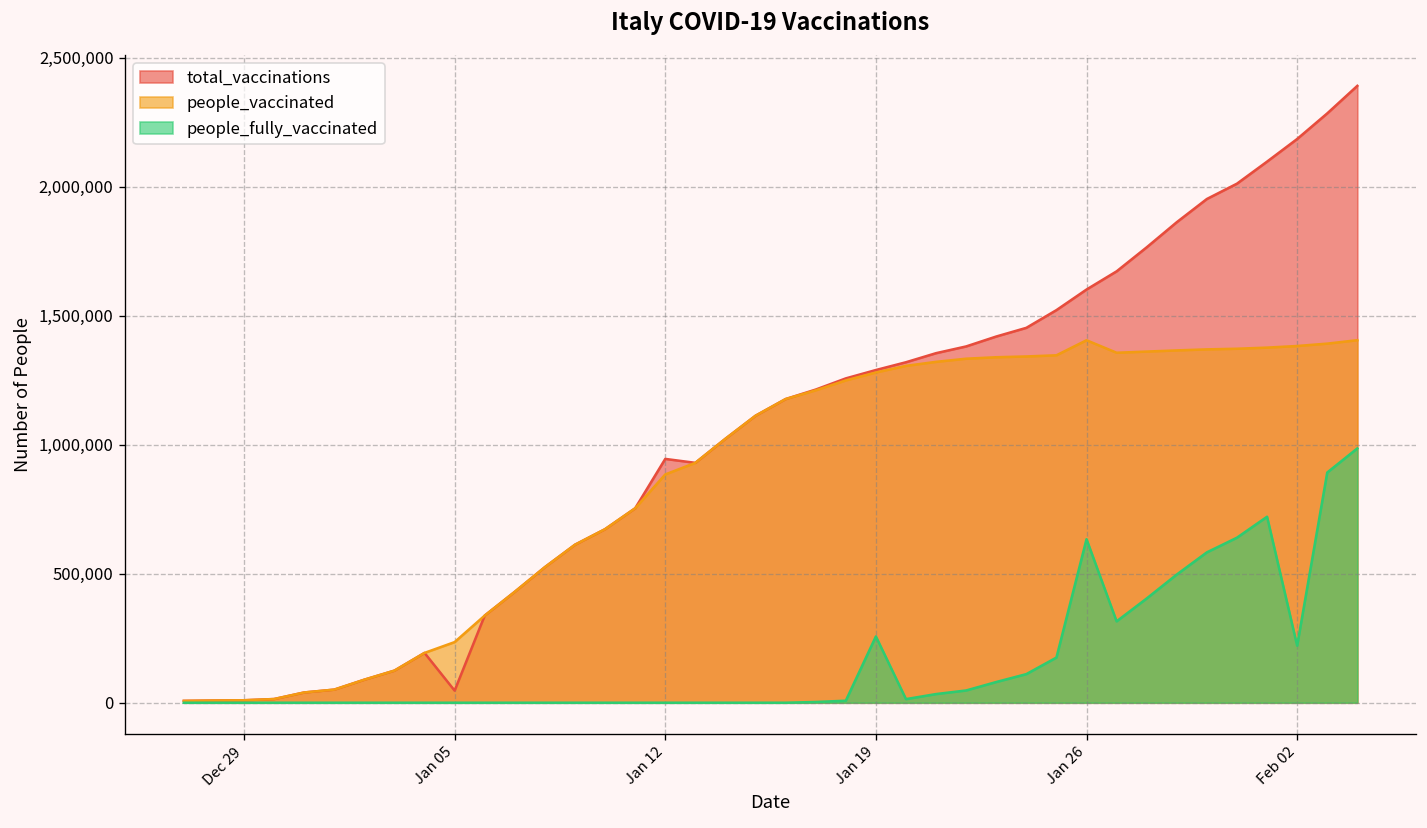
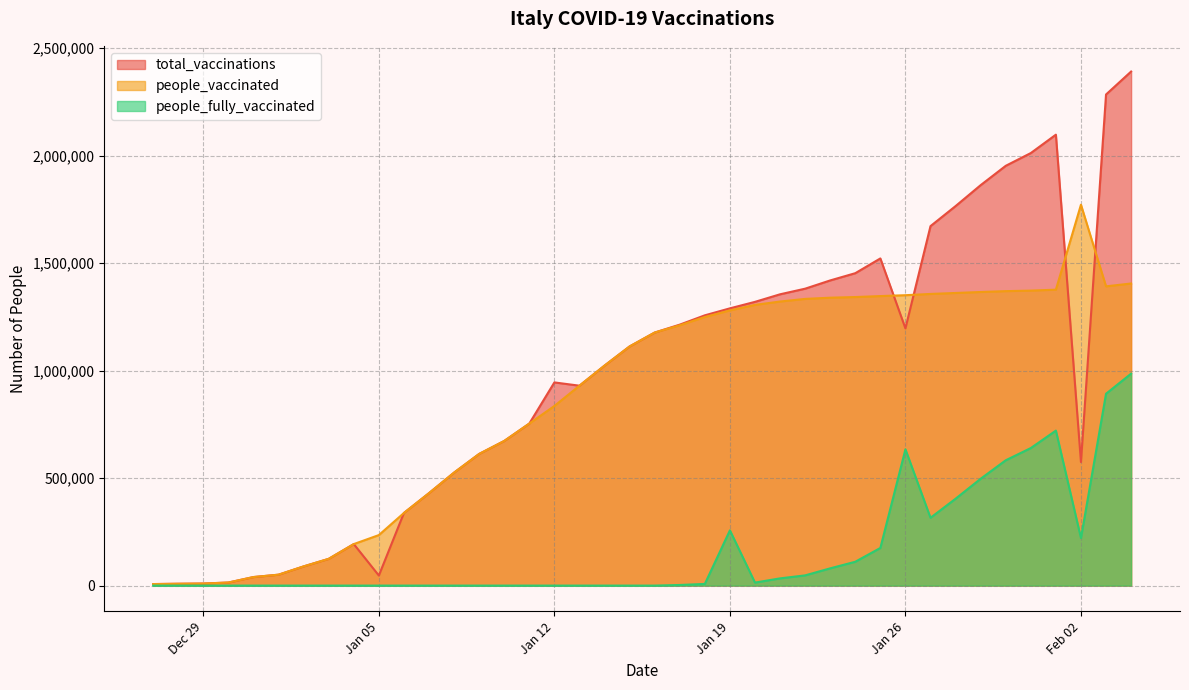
  {
    "total_vaccinations": {
      "Jan 05": "50,000",
      "Jan 12": "950,000",
-     "Jan 26": "1,600,000",
-     "Feb 02": "2,190,000"
+     "Jan 26": "1,200,000",
+     "Feb 02": "570,000"
    },
    "people_vaccinated": {
      "Jan 05": "240,000",
-     "Jan 12": "880,000",
-     "Jan 26": "1,400,000",
-     "Feb 02": "1,380,000"
+     "Jan 12": "840,000",
+     "Jan 26": "1,350,000",
+     "Feb 02": "1,770,000"
    },
    "people_fully_vaccinated": {
      "Jan 05": "0",
      "Jan 12": "0",
      "Jan 19": "260,000",
      "Jan 26": "630,000",
      "Feb 02": "220,000"
    }
  }
